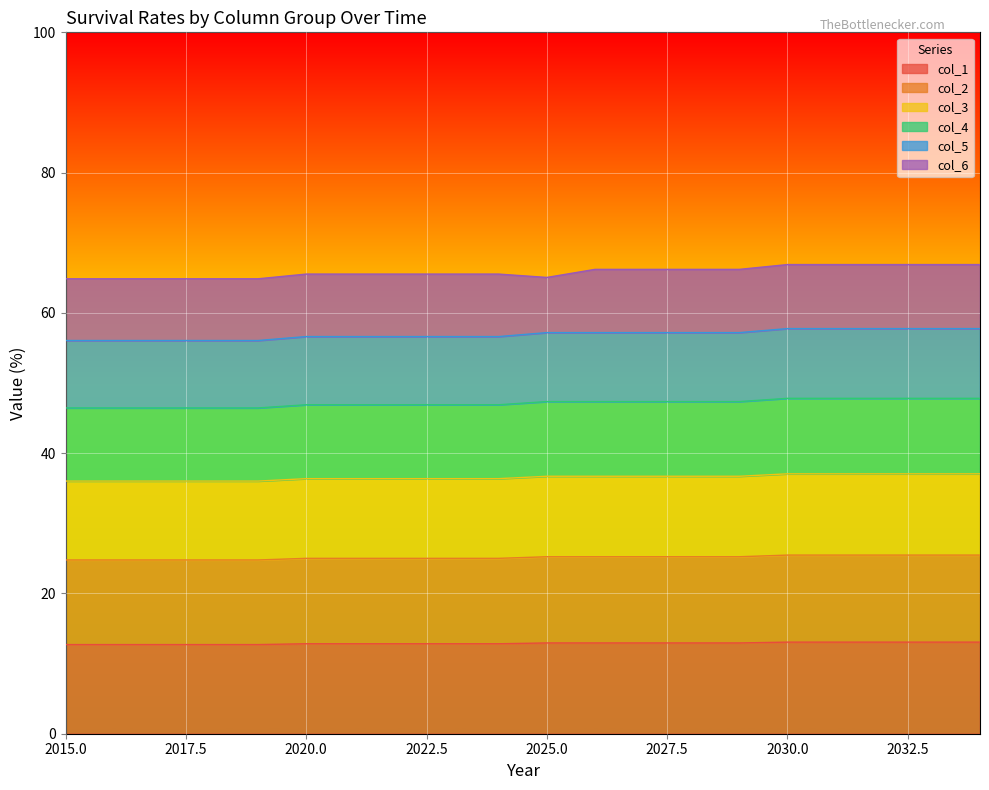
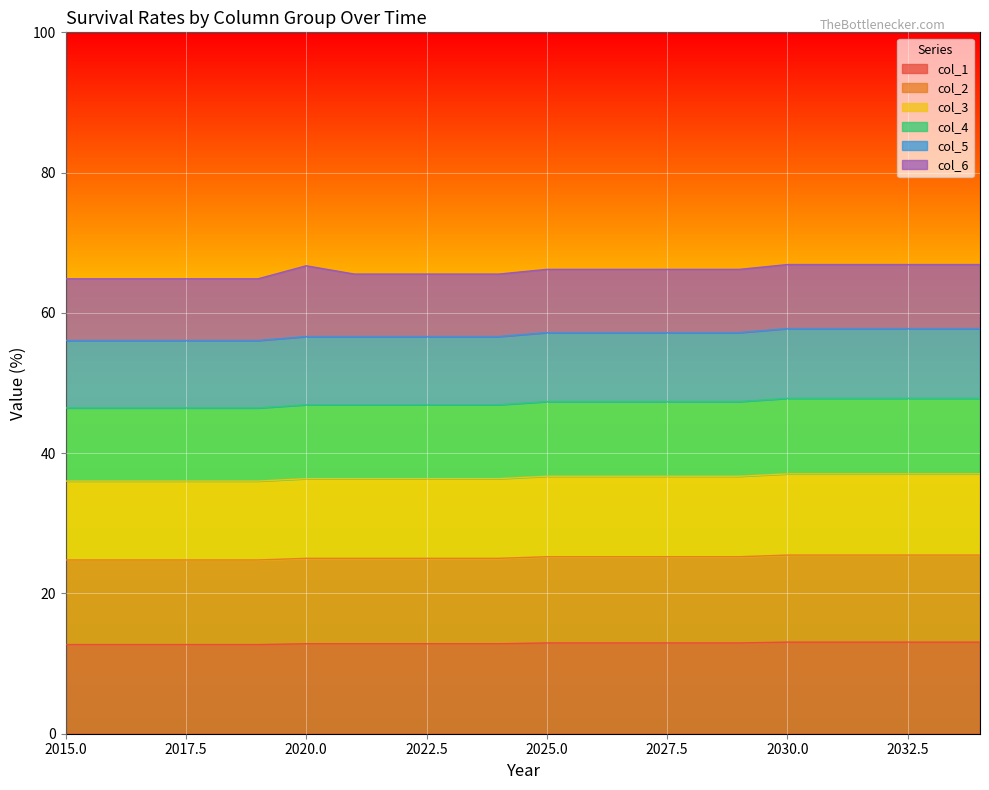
  {
    "col_3": {
      "2015.0": 11,
      "2020.0": 11,
      "2025.0": 11,
      "2030.0": 12
    },
    "col_4": {
      "2015.0": 10,
      "2020.0": 11,
      "2025.0": 11,
      "2030.0": 11
    },
    "col_5": {
      "2015.0": 10,
      "2020.0": 10,
      "2025.0": 10,
      "2030.0": 10
    },
    "col_6": {
      "2015.0": 9,
-     "2020.0": 9,
-     "2025.0": 8,
+     "2020.0": 10,
+     "2025.0": 9,
      "2030.0": 9
    }
  }
